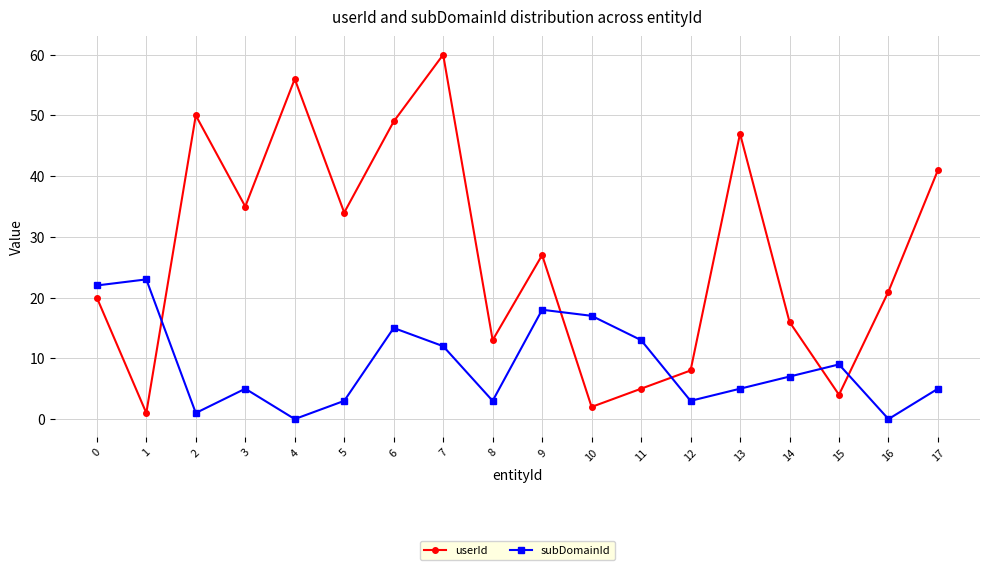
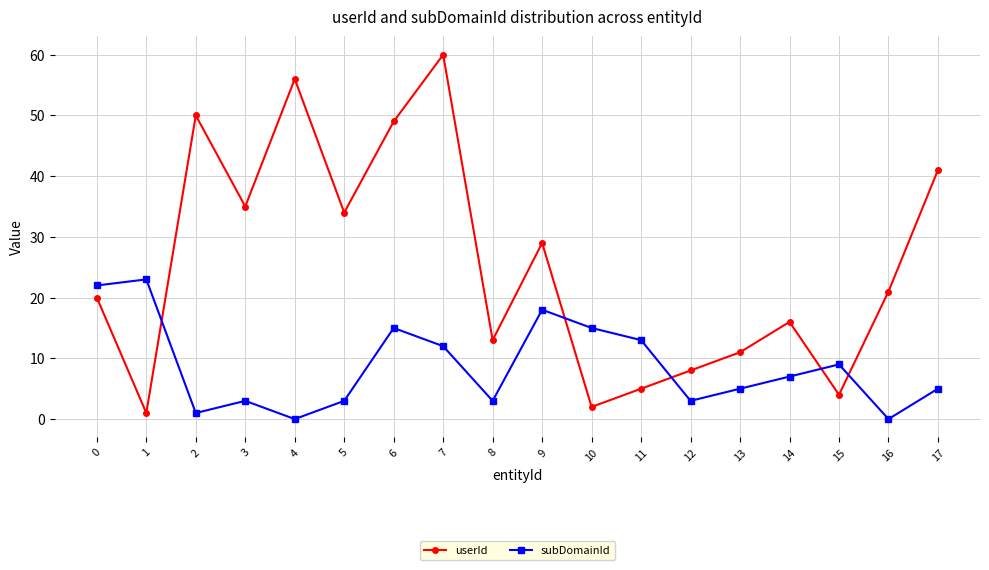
  {
    "userId": {
      "0": 20,
      "1": 1,
      "2": 50,
      "3": 35,
      "4": 56,
      "5": 34,
      "6": 49,
      "7": 60,
      "8": 13,
-     "9": 27,
+     "9": 29,
      "10": 2,
      "11": 5,
      "12": 8,
-     "13": 47,
+     "13": 11,
      "14": 16,
      "15": 4,
      "16": 21,
      "17": 41
    },
    "subDomainId": {
      "0": 22,
      "1": 23,
      "2": 1,
-     "3": 5,
+     "3": 3,
      "4": 0,
      "5": 3,
      "6": 15,
      "7": 12,
      "8": 3,
      "9": 18,
-     "10": 17,
+     "10": 15,
      "11": 13,
      "12": 3,
      "13": 5,
      "14": 7,
      "15": 9,
      "16": 0,
      "17": 5
    }
  }
